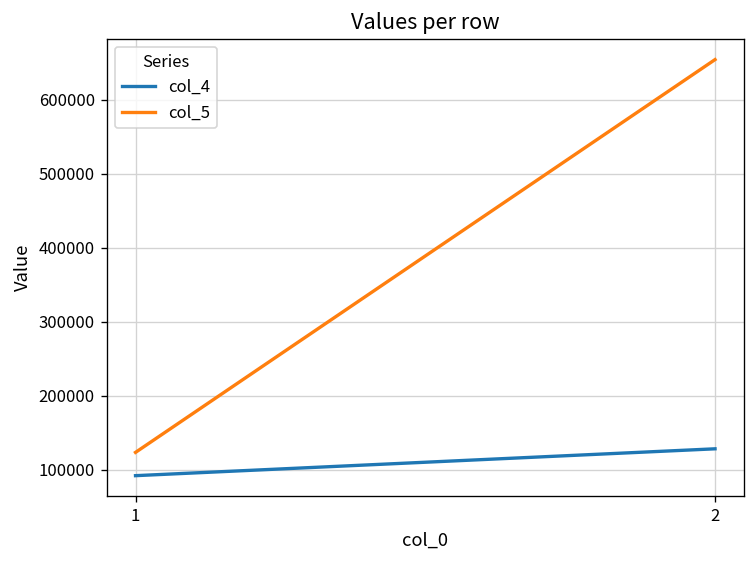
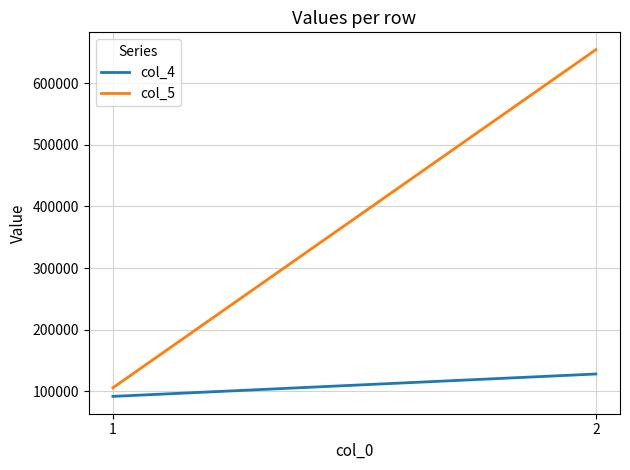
  {
    "col_4": {
      "1": 90000,
      "2": 130000
    },
    "col_5": {
-     "1": 120000,
+     "1": 110000,
      "2": 650000
    }
  }
